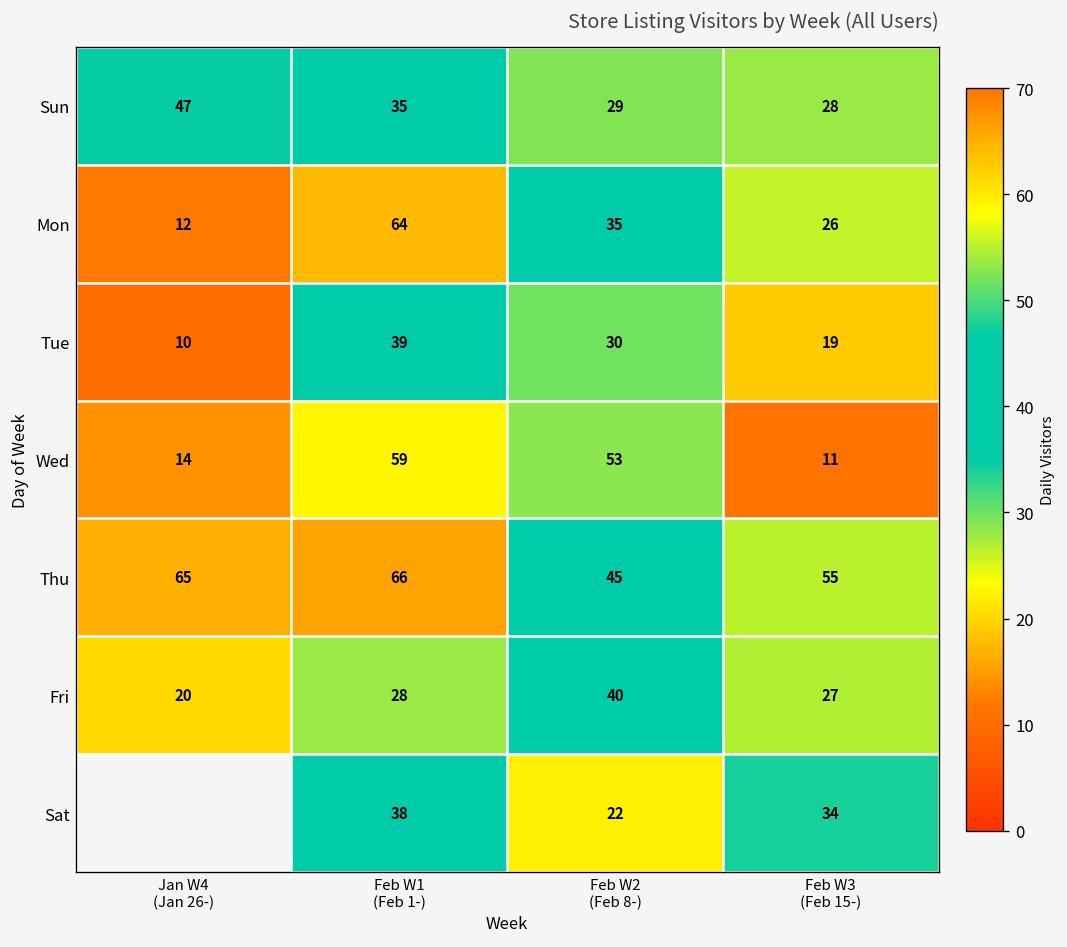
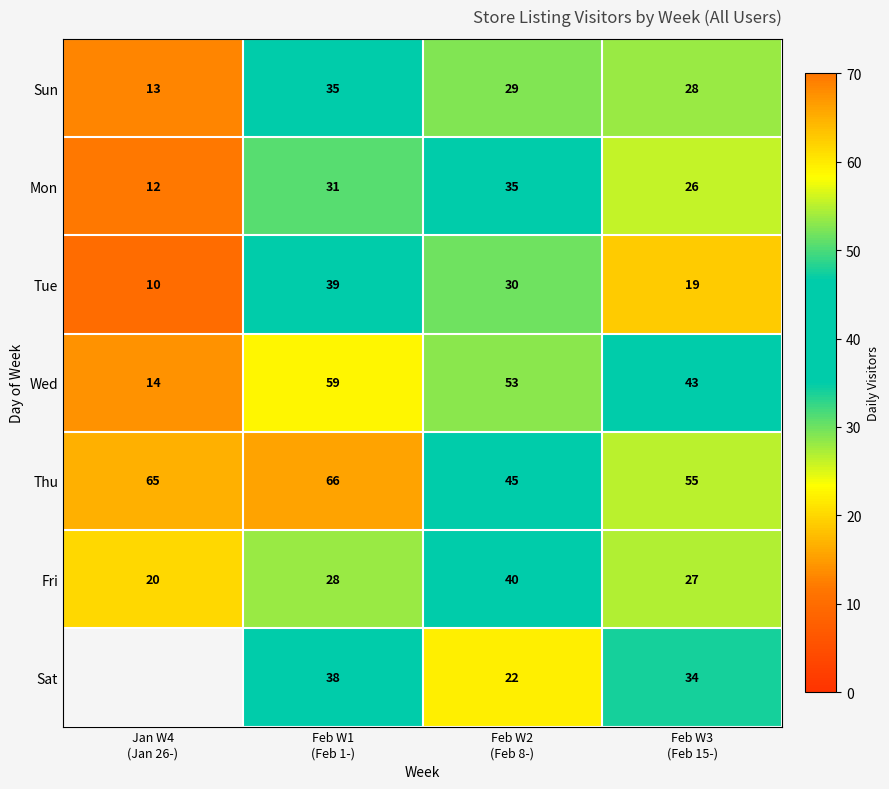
  {
    "Sun": {
-     "Jan W4 (Jan 26-)": 47,
+     "Jan W4 (Jan 26-)": 13,
      "Feb W1 (Feb 1-)": 35,
      "Feb W2 (Feb 8-)": 29,
      "Feb W3 (Feb 15-)": 28
    },
    "Mon": {
      "Jan W4 (Jan 26-)": 12,
-     "Feb W1 (Feb 1-)": 64,
+     "Feb W1 (Feb 1-)": 31,
      "Feb W2 (Feb 8-)": 35,
      "Feb W3 (Feb 15-)": 26
    },
    "Tue": {
      "Jan W4 (Jan 26-)": 10,
      "Feb W1 (Feb 1-)": 39,
      "Feb W2 (Feb 8-)": 30,
      "Feb W3 (Feb 15-)": 19
    },
    "Wed": {
      "Jan W4 (Jan 26-)": 14,
      "Feb W1 (Feb 1-)": 59,
      "Feb W2 (Feb 8-)": 53,
-     "Feb W3 (Feb 15-)": 11
+     "Feb W3 (Feb 15-)": 43
    },
    "Thu": {
      "Jan W4 (Jan 26-)": 65,
      "Feb W1 (Feb 1-)": 66,
      "Feb W2 (Feb 8-)": 45,
      "Feb W3 (Feb 15-)": 55
    },
    "Fri": {
      "Jan W4 (Jan 26-)": 20,
      "Feb W1 (Feb 1-)": 28,
      "Feb W2 (Feb 8-)": 40,
      "Feb W3 (Feb 15-)": 27
    },
    "Sat": {
      "Feb W1 (Feb 1-)": 38,
      "Feb W2 (Feb 8-)": 22,
      "Feb W3 (Feb 15-)": 34
    }
  }
